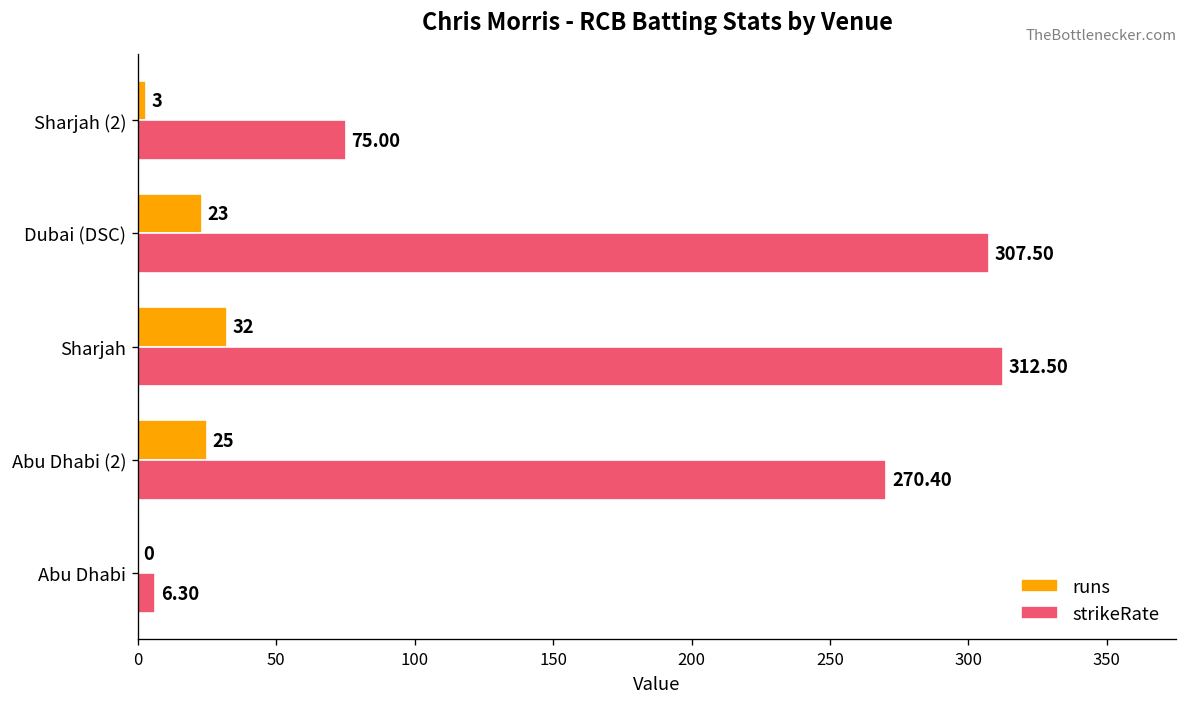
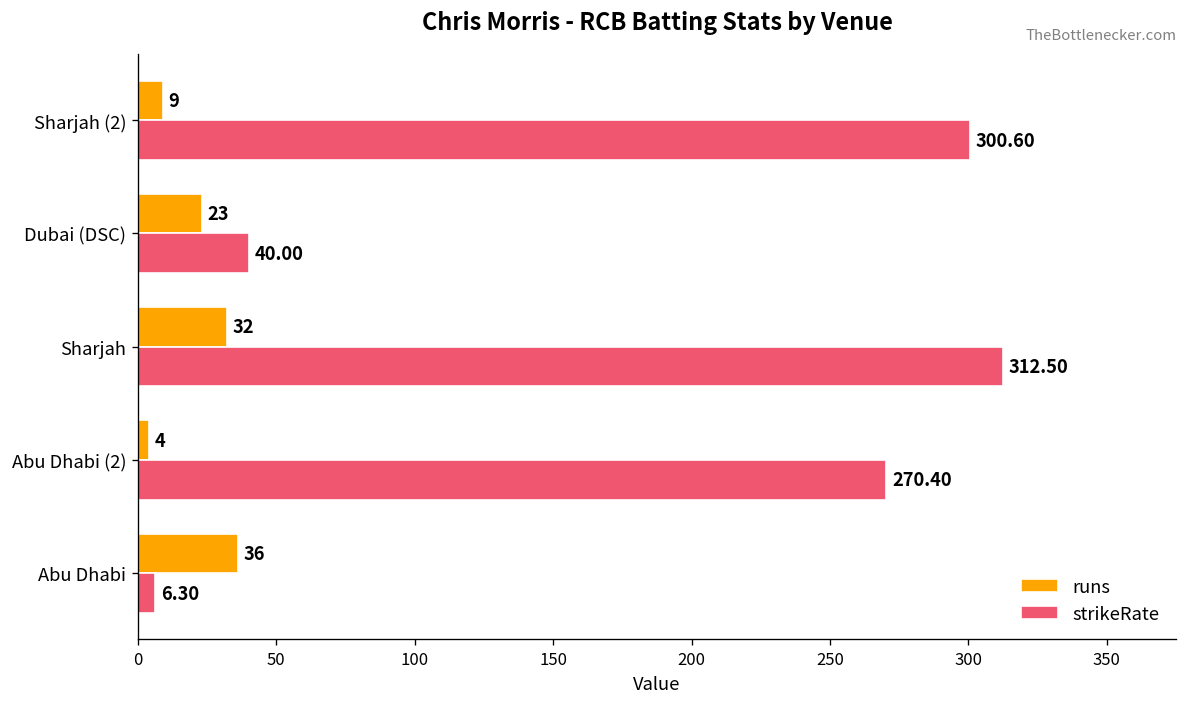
  {
    "runs": {
-     "Sharjah (2)": 3,
+     "Sharjah (2)": 9,
      "Dubai (DSC)": 23,
      "Sharjah": 32,
-     "Abu Dhabi (2)": 25,
-     "Abu Dhabi": 0
+     "Abu Dhabi (2)": 4,
+     "Abu Dhabi": 36
    },
    "strikeRate": {
-     "Sharjah (2)": 75.00,
-     "Dubai (DSC)": 307.50,
+     "Sharjah (2)": 300.60,
+     "Dubai (DSC)": 40.00,
      "Sharjah": 312.50,
      "Abu Dhabi (2)": 270.40,
      "Abu Dhabi": 6.30
    }
  }
